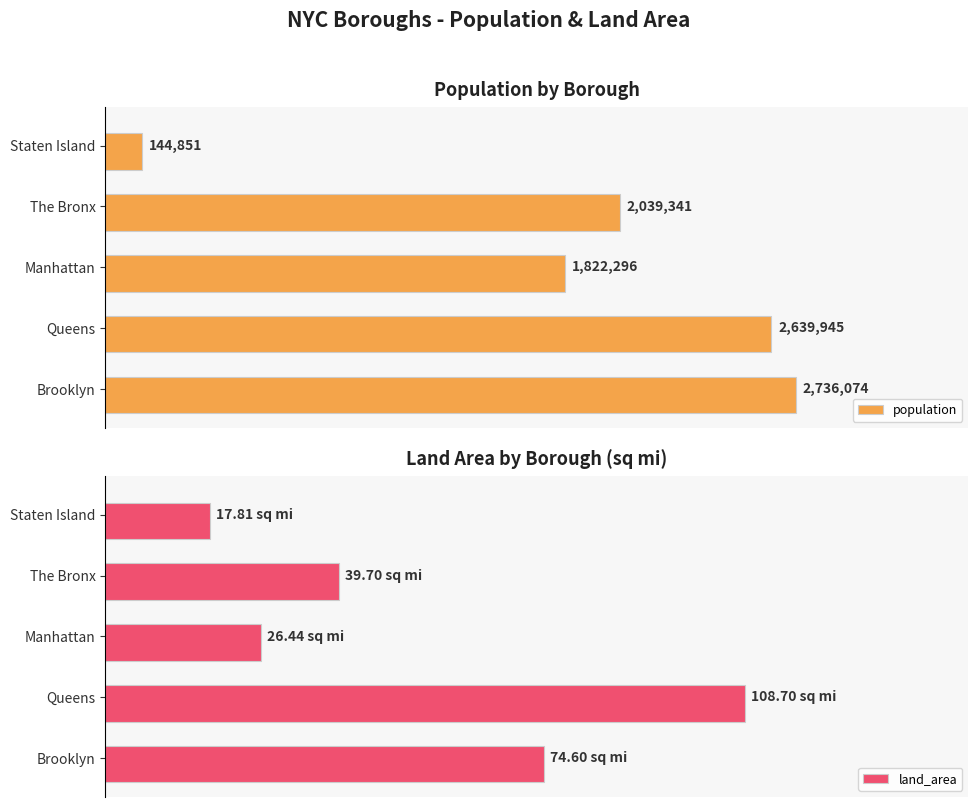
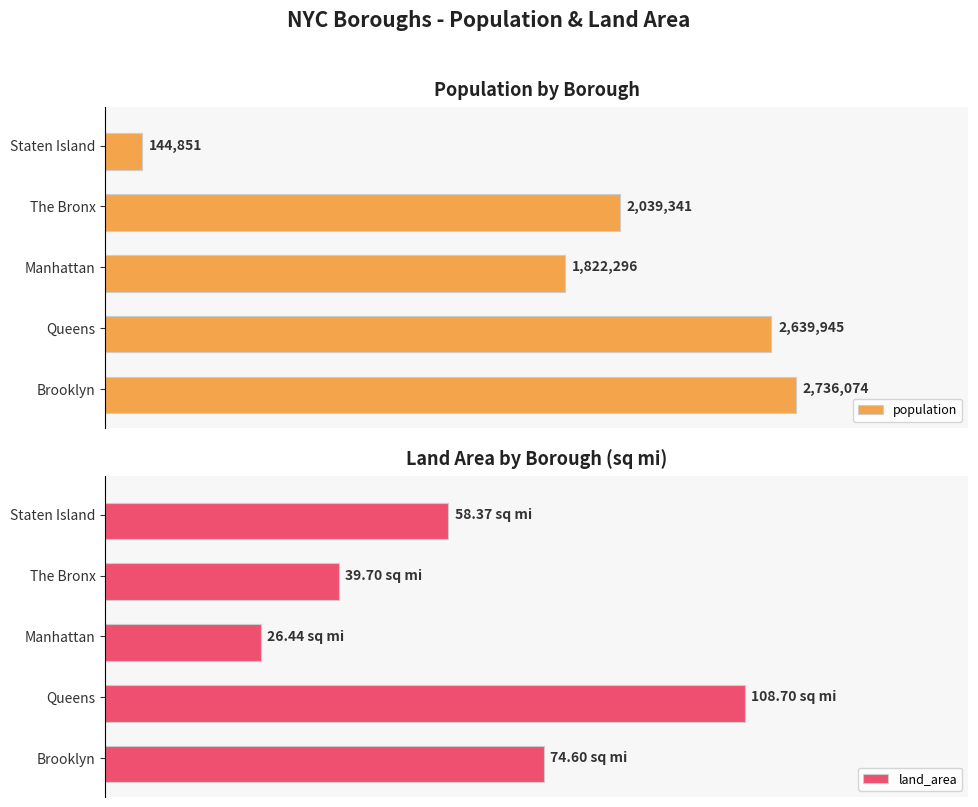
  {
    "Population by Borough": {
      "Staten Island": "144,851",
      "The Bronx": "2,039,341",
      "Manhattan": "1,822,296",
      "Queens": "2,639,945",
      "Brooklyn": "2,736,074"
    },
    "Land Area by Borough (sq mi)": {
-     "Staten Island": "17.81",
+     "Staten Island": "58.37",
      "The Bronx": "39.70",
      "Manhattan": "26.44",
      "Queens": "108.70",
      "Brooklyn": "74.60"
    }
  }
